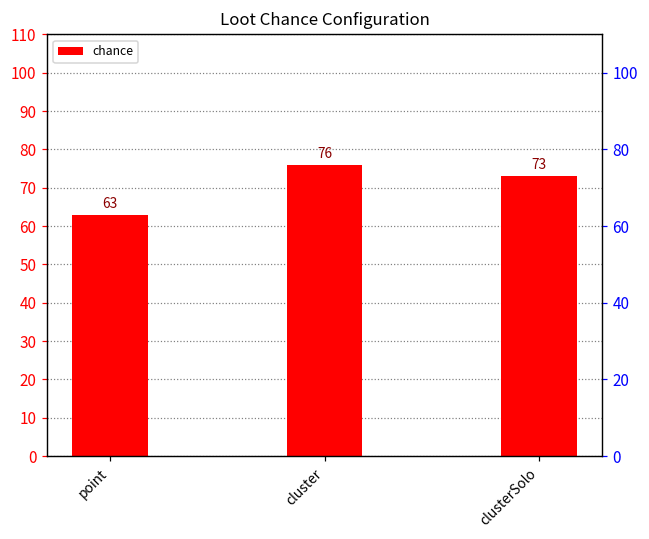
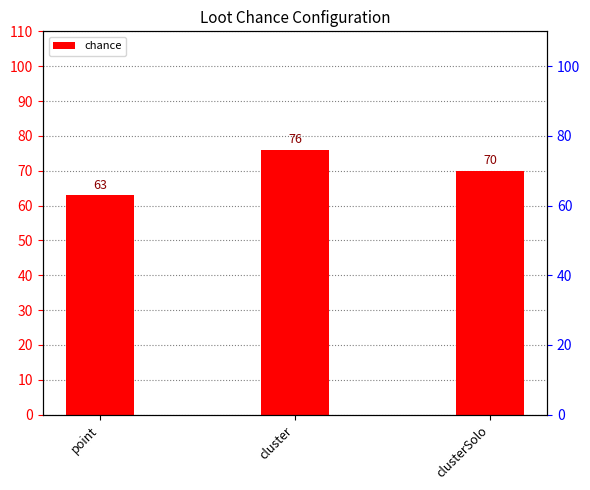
  {
    "point": 63,
    "cluster": 76,
-   "clusterSolo": 73
+   "clusterSolo": 70
  }
